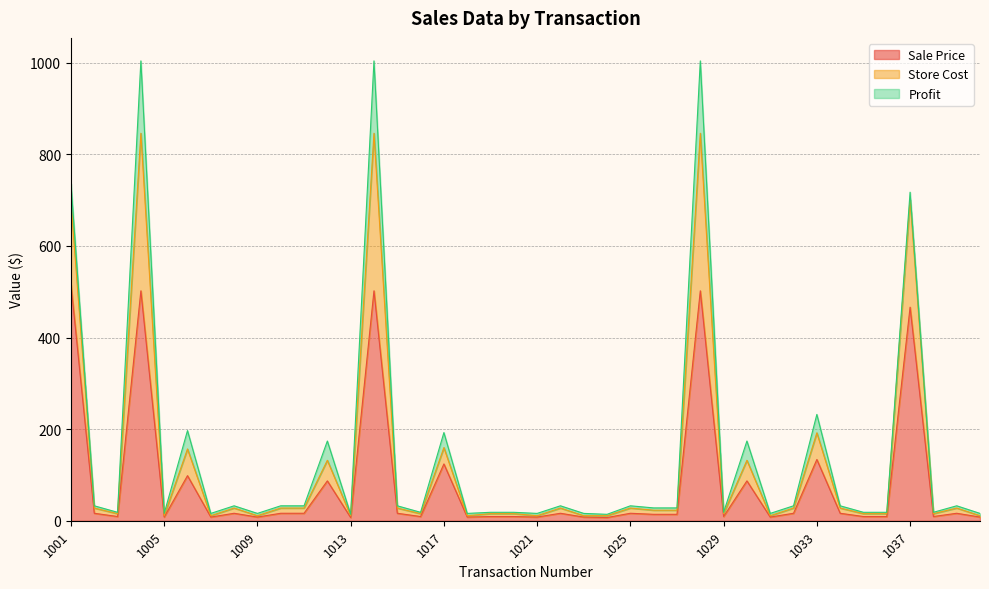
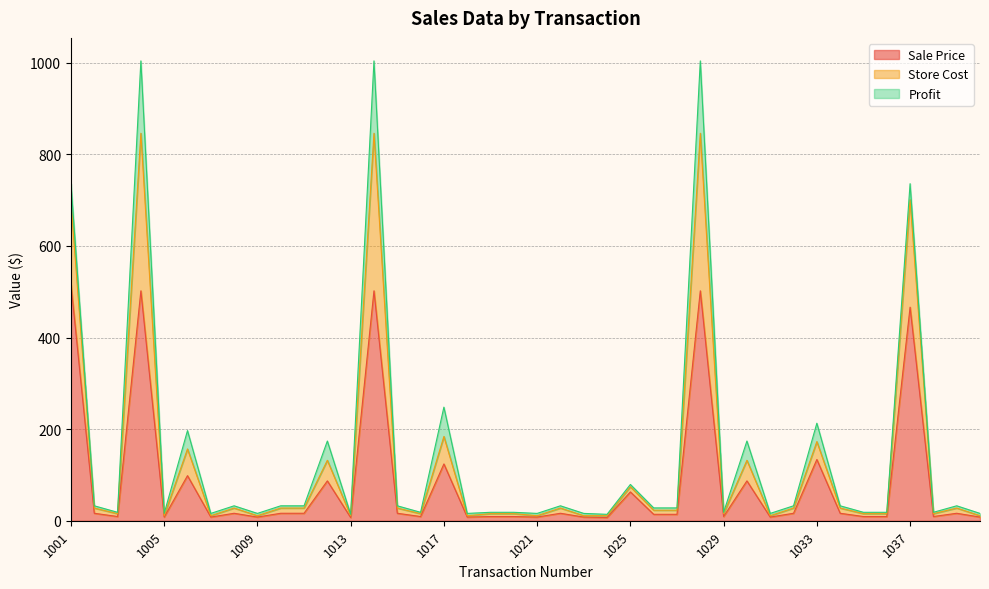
  {
    "Sale Price": {
      "1001": 520,
      "1017": 120,
-     "1025": 20,
+     "1025": 60,
      "1029": 10,
      "1033": 130,
      "1037": 470
    },
    "Store Cost": {
      "1001": 180,
-     "1017": 40,
-     "1033": 60,
+     "1017": 60,
+     "1033": 40,
      "1037": 230
    },
    "Profit": {
      "1001": 40,
-     "1017": 30,
+     "1017": 60,
      "1033": 40,
-     "1037": 20
+     "1037": 40
    }
  }
